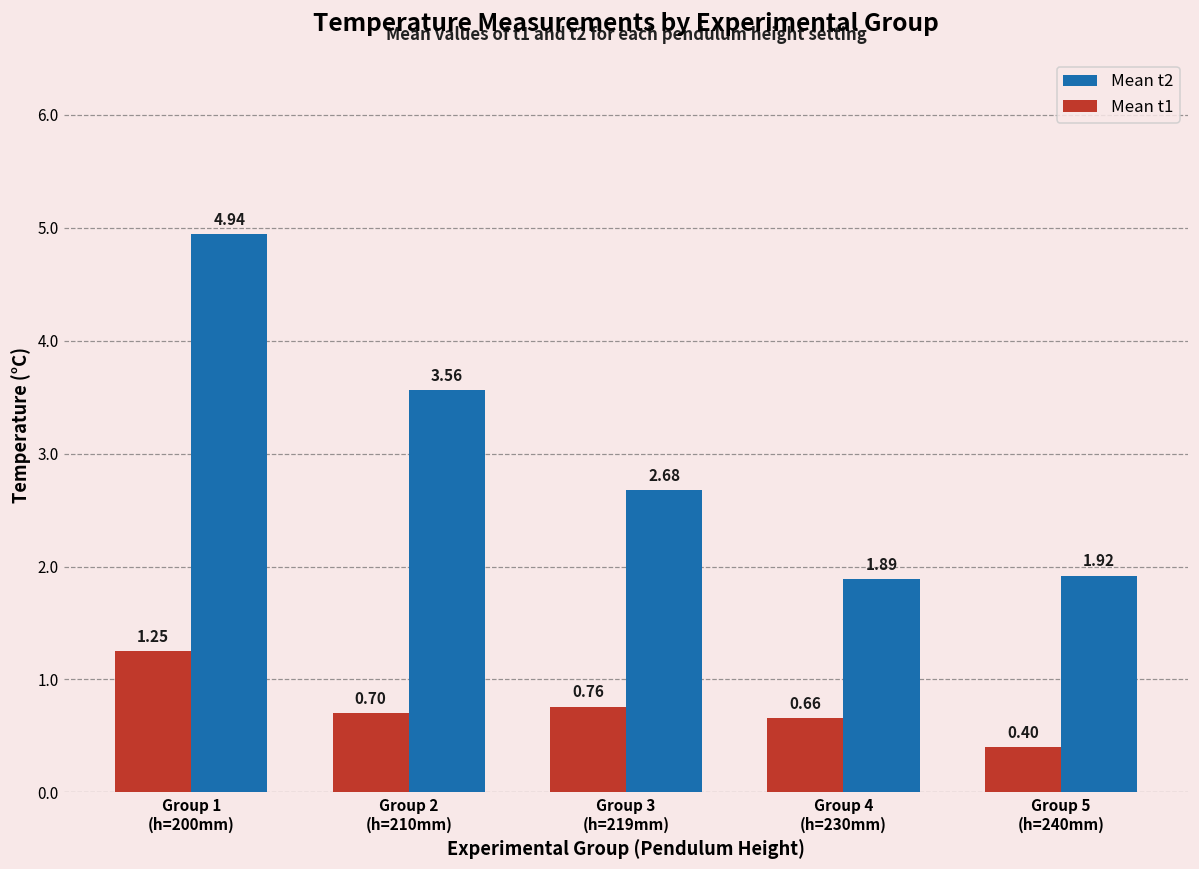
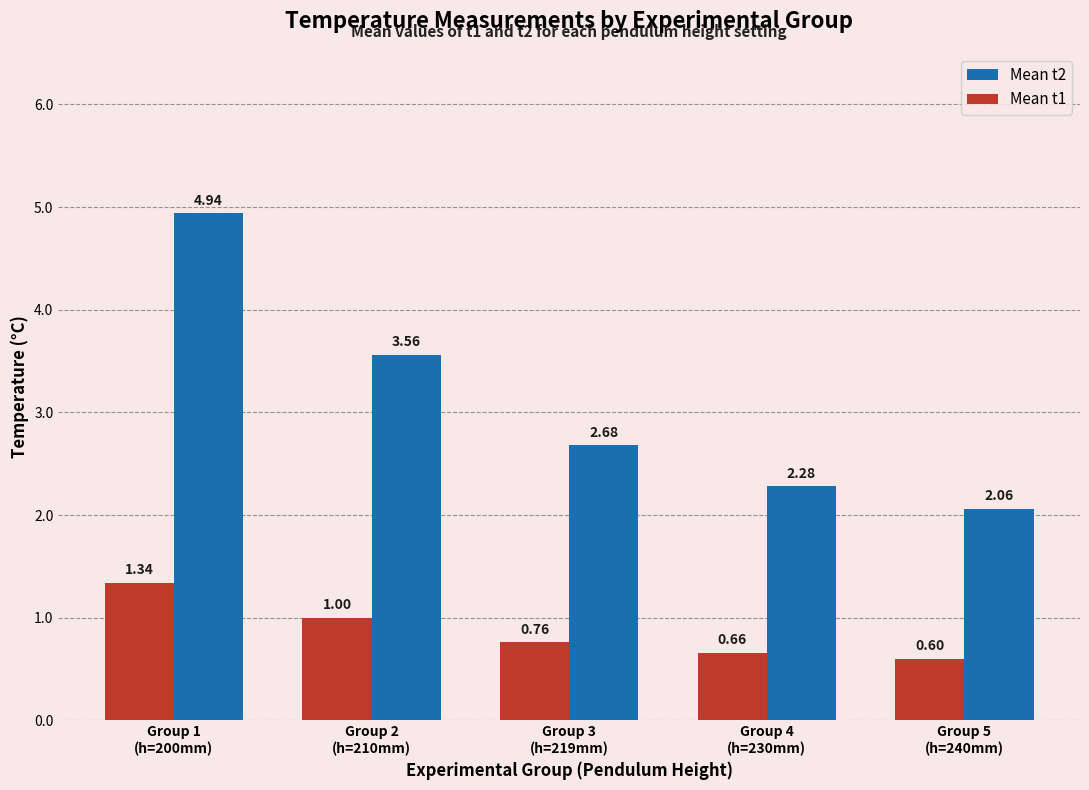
  {
    "Mean t2": {
      "Group 1 (h=200mm)": 4.94,
      "Group 2 (h=210mm)": 3.56,
      "Group 3 (h=219mm)": 2.68,
-     "Group 4 (h=230mm)": 1.89,
-     "Group 5 (h=240mm)": 1.92
+     "Group 4 (h=230mm)": 2.28,
+     "Group 5 (h=240mm)": 2.06
    },
    "Mean t1": {
-     "Group 1 (h=200mm)": 1.25,
-     "Group 2 (h=210mm)": 0.70,
+     "Group 1 (h=200mm)": 1.34,
+     "Group 2 (h=210mm)": 1.00,
      "Group 3 (h=219mm)": 0.76,
      "Group 4 (h=230mm)": 0.66,
-     "Group 5 (h=240mm)": 0.40
+     "Group 5 (h=240mm)": 0.60
    }
  }
